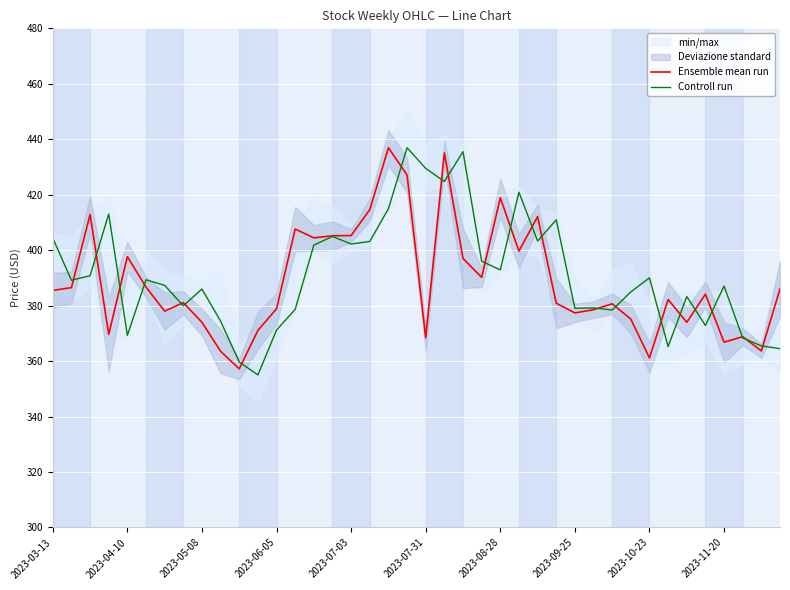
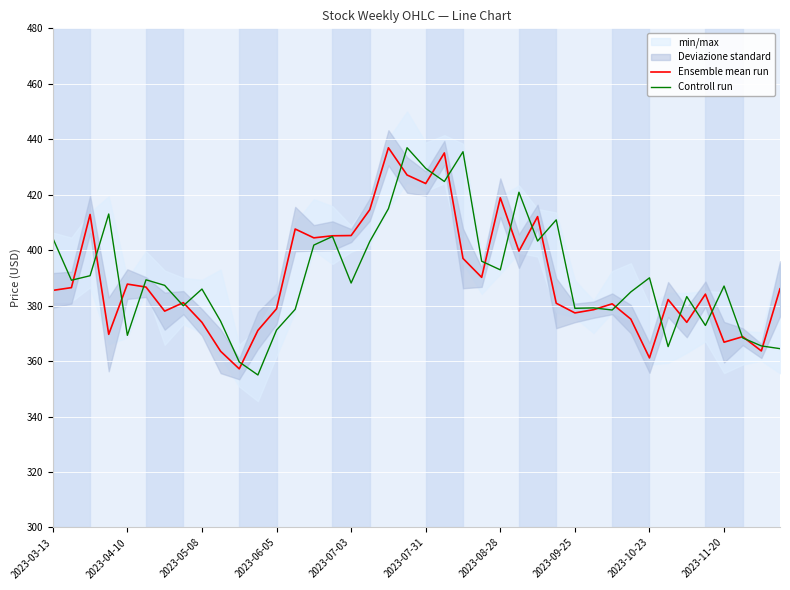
  {
    "Ensemble mean run": {
      "2023-03-13": 386,
-     "2023-04-10": 398,
+     "2023-04-10": 388,
      "2023-05-08": 374,
      "2023-06-05": 379,
      "2023-07-03": 405,
-     "2023-07-31": 368,
+     "2023-07-31": 424,
      "2023-09-25": 377,
      "2023-10-23": 361,
      "2023-11-20": 367
    },
    "Controll run": {
      "2023-03-13": 404,
      "2023-04-10": 369,
      "2023-05-08": 386,
      "2023-06-05": 371,
-     "2023-07-03": 402,
+     "2023-07-03": 388,
      "2023-07-31": 430,
      "2023-08-28": 393,
      "2023-09-25": 379,
      "2023-10-23": 390,
      "2023-11-20": 387
    }
  }
